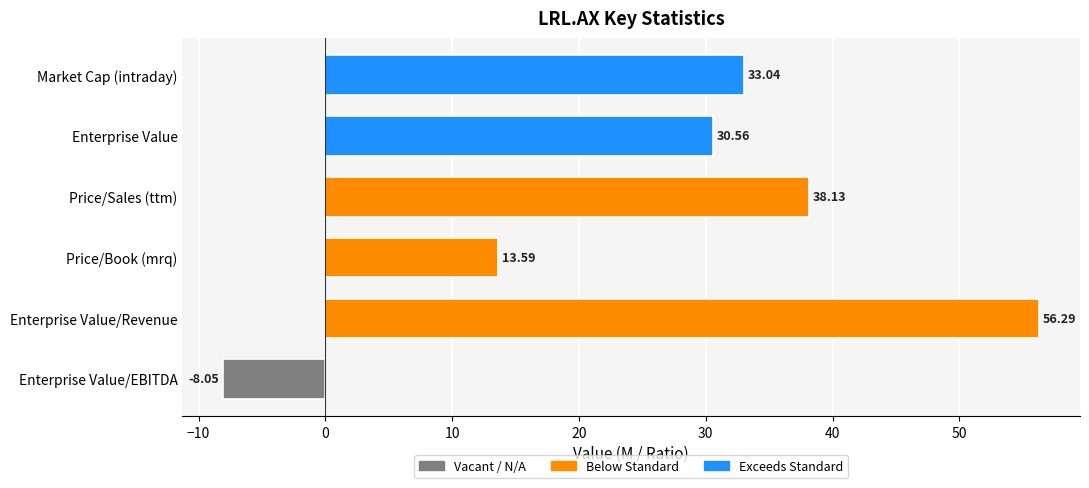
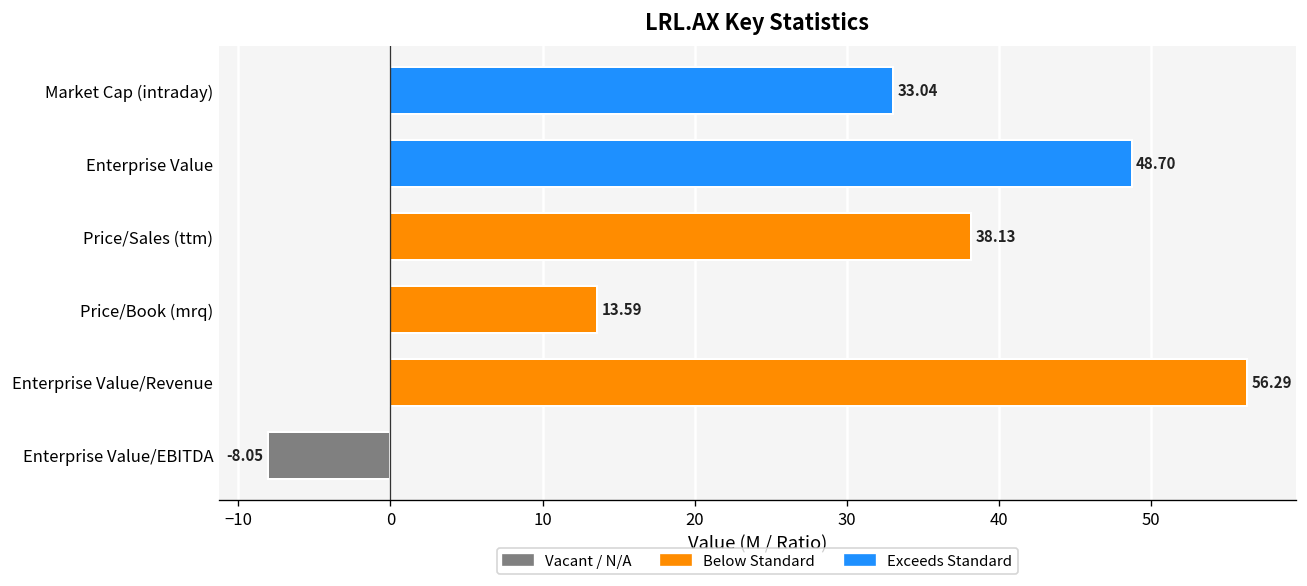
  {
    "Market Cap (intraday)": 33.04,
-   "Enterprise Value": 30.56,
+   "Enterprise Value": 48.70,
    "Price/Sales (ttm)": 38.13,
    "Price/Book (mrq)": 13.59,
    "Enterprise Value/Revenue": 56.29,
    "Enterprise Value/EBITDA": -8.05
  }
